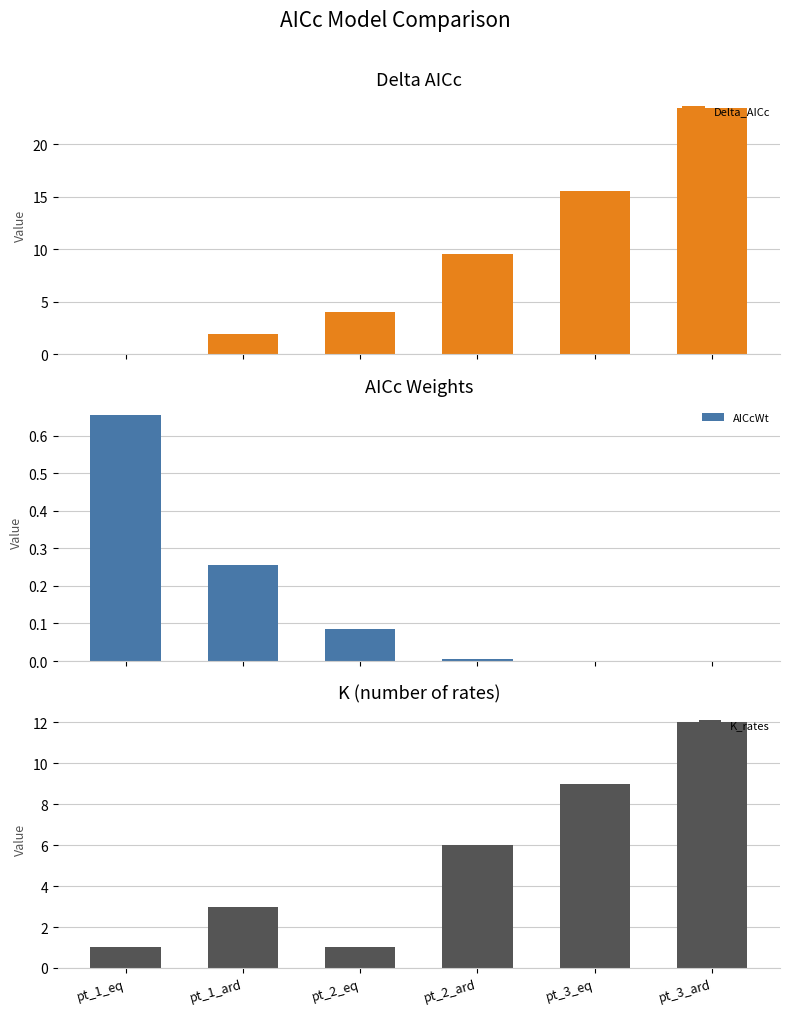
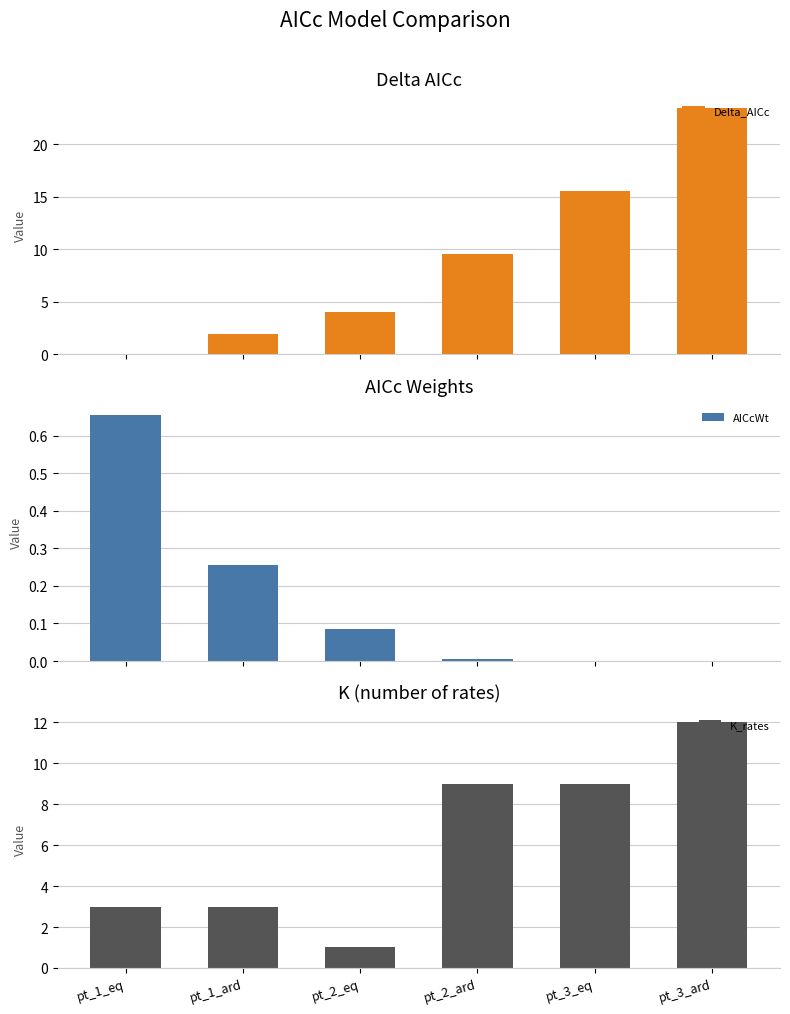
  {
    "K (number of rates)": {
-     "pt_1_eq": 1,
+     "pt_1_eq": 3,
      "pt_1_ard": 3,
      "pt_2_eq": 1,
-     "pt_2_ard": 6,
+     "pt_2_ard": 9,
      "pt_3_eq": 9,
      "pt_3_ard": 12
    }
  }
